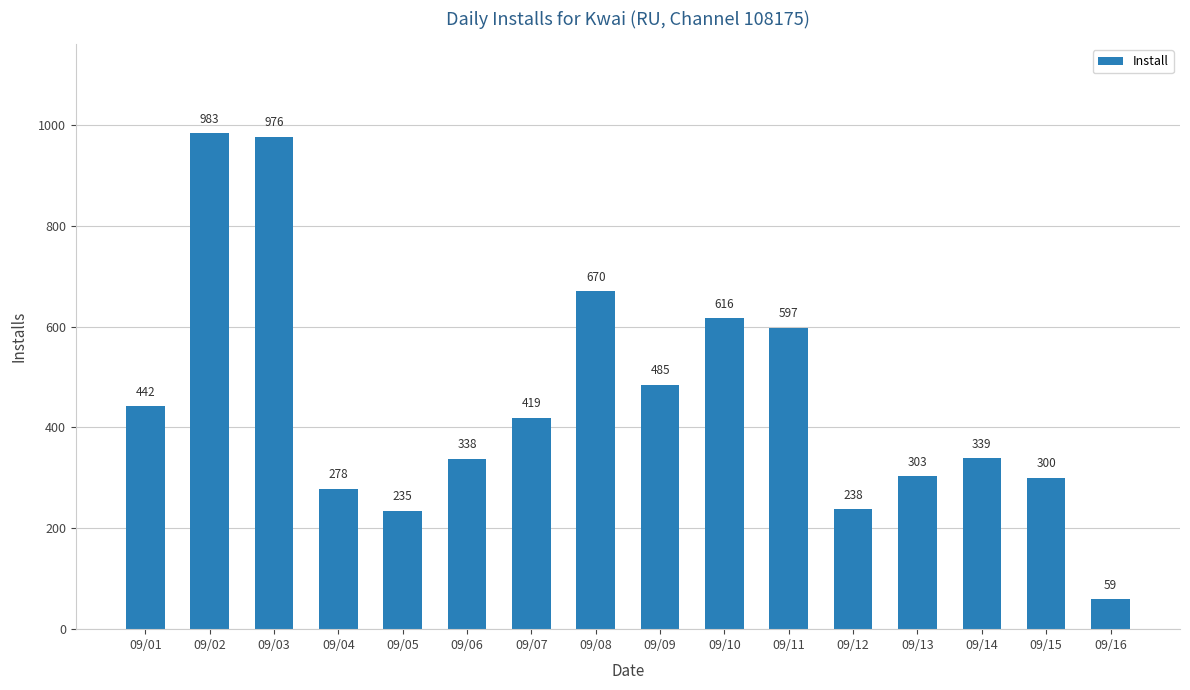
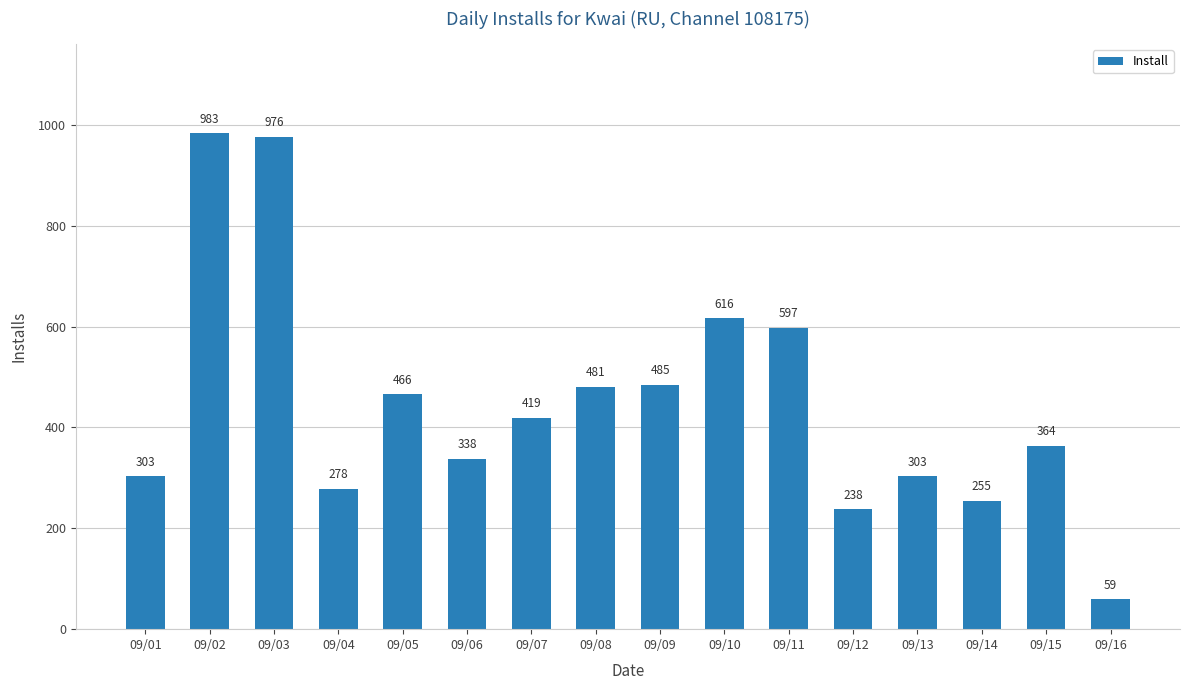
  {
-   "09/01": 442,
+   "09/01": 303,
    "09/02": 983,
    "09/03": 976,
    "09/04": 278,
-   "09/05": 235,
+   "09/05": 466,
    "09/06": 338,
    "09/07": 419,
-   "09/08": 670,
+   "09/08": 481,
    "09/09": 485,
    "09/10": 616,
    "09/11": 597,
    "09/12": 238,
    "09/13": 303,
-   "09/14": 339,
-   "09/15": 300,
+   "09/14": 255,
+   "09/15": 364,
    "09/16": 59
  }
